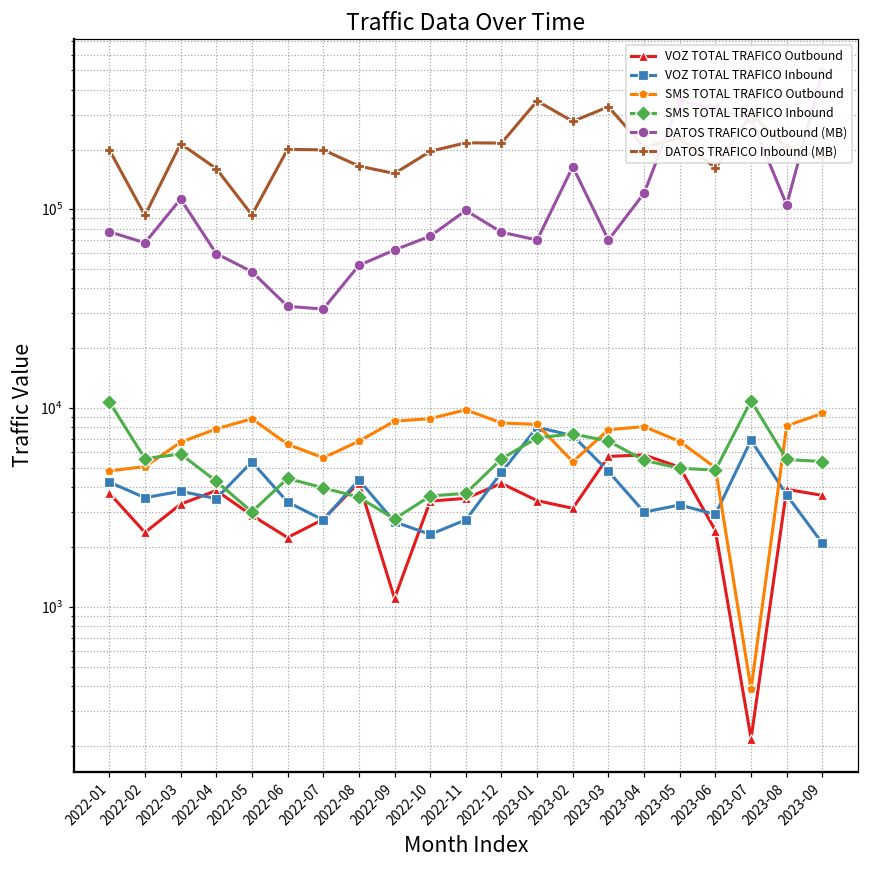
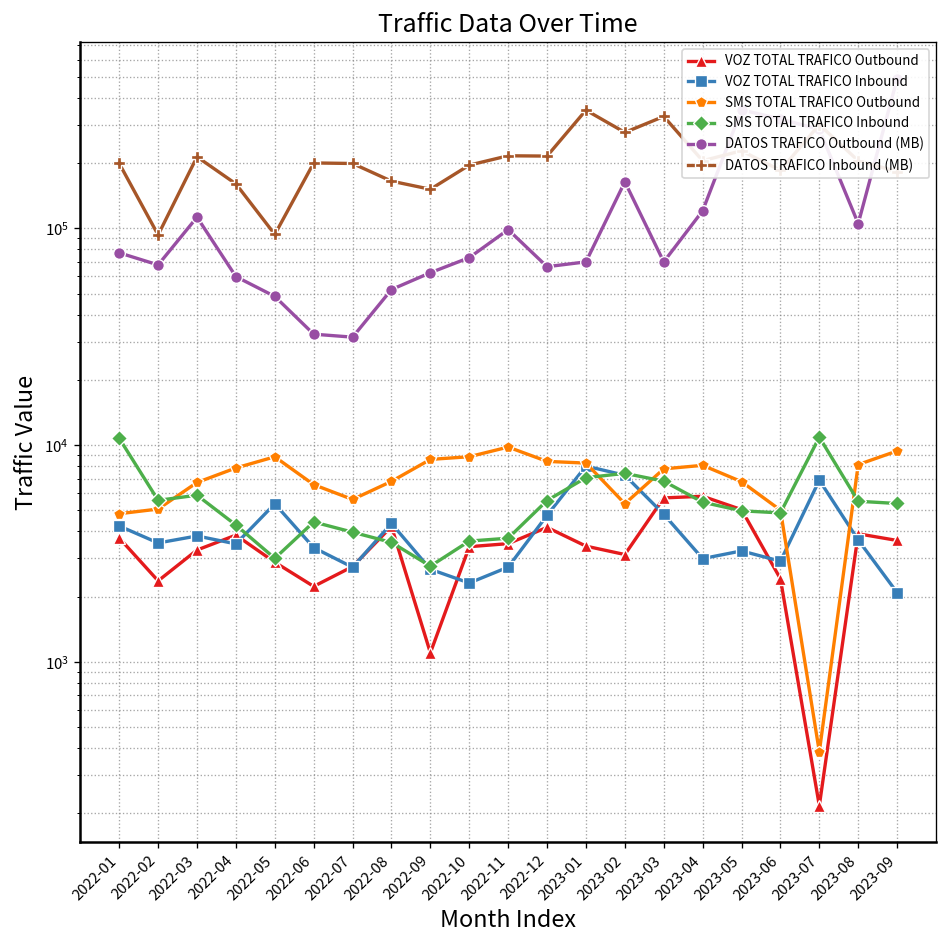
  {
    "VOZ TOTAL TRAFICO Outbound": {
      "2022-01": 3700,
      "2022-02": 2400,
      "2022-03": 3300,
      "2022-04": 3800,
      "2022-05": 2900,
      "2022-06": 2200,
      "2022-09": 1100,
      "2022-10": 3400,
      "2022-11": 3500,
      "2022-12": 4200,
      "2023-01": 3400,
      "2023-02": 3100,
      "2023-03": 5700,
      "2023-04": 5800,
      "2023-06": 2400,
      "2023-07": 220,
      "2023-08": 3900,
      "2023-09": 3600
    },
    "VOZ TOTAL TRAFICO Inbound": {
      "2022-01": 4200,
      "2022-02": 3500,
      "2022-03": 3800,
      "2022-04": 3500,
      "2022-05": 5400,
      "2022-06": 3400,
      "2022-09": 2700,
      "2022-10": 2300,
      "2022-11": 2700,
      "2022-12": 4700,
      "2023-03": 4800,
      "2023-04": 3000,
      "2023-05": 3300,
      "2023-06": 2900,
      "2023-07": 6900,
      "2023-08": 3700,
      "2023-09": 2100
    },
    "SMS TOTAL TRAFICO Outbound": {
      "2022-01": 4800,
      "2022-02": 5100,
      "2022-03": 6700,
      "2022-04": 8000,
      "2022-05": 9000,
      "2022-06": 6600,
      "2022-07": 5600,
      "2022-08": 6800,
      "2022-09": 9000,
      "2022-10": 9000,
      "2022-11": 10000,
      "2022-12": 8000,
      "2023-02": 5400,
      "2023-03": 7800,
      "2023-04": 8000,
      "2023-05": 6800,
      "2023-07": 390,
      "2023-08": 8000,
      "2023-09": 9000
    },
    "SMS TOTAL TRAFICO Inbound": {
      "2022-01": 11000,
      "2022-02": 5600,
      "2022-03": 5900,
      "2022-04": 4300,
      "2022-05": 3000,
      "2022-06": 4400,
      "2022-07": 4000,
      "2022-08": 3600,
      "2022-09": 2800,
      "2022-10": 3600,
      "2022-11": 3700,
      "2022-12": 5600,
      "2023-01": 7100,
      "2023-03": 6800,
      "2023-04": 5500,
      "2023-07": 11000,
      "2023-08": 5500,
      "2023-09": 5400
    },
    "DATOS TRAFICO Outbound (MB)": {
      "2022-01": 77000,
      "2022-02": 68000,
      "2022-03": 110000,
      "2022-04": 60000,
      "2022-05": 49000,
      "2022-06": 32000,
      "2022-07": 31000,
      "2022-08": 52000,
      "2022-09": 62000,
      "2022-10": 73000,
      "2022-11": 100000,
-     "2022-12": 77000,
+     "2022-12": 67000,
      "2023-01": 70000,
      "2023-02": 160000,
      "2023-03": 70000,
      "2023-04": 120000,
      "2023-08": 110000
    },
    "DATOS TRAFICO Inbound (MB)": {
      "2022-01": 200000,
      "2022-02": 90000,
      "2022-03": 210000,
      "2022-04": 160000,
      "2022-05": 90000,
      "2022-06": 200000,
      "2022-07": 200000,
      "2022-08": 170000,
      "2022-09": 150000,
      "2022-10": 200000,
      "2022-11": 220000,
      "2022-12": 220000,
      "2023-01": 350000,
      "2023-02": 280000,
      "2023-03": 330000,
-     "2023-06": 160000,
+     "2023-06": 190000,
      "2023-09": 180000
    }
  }
